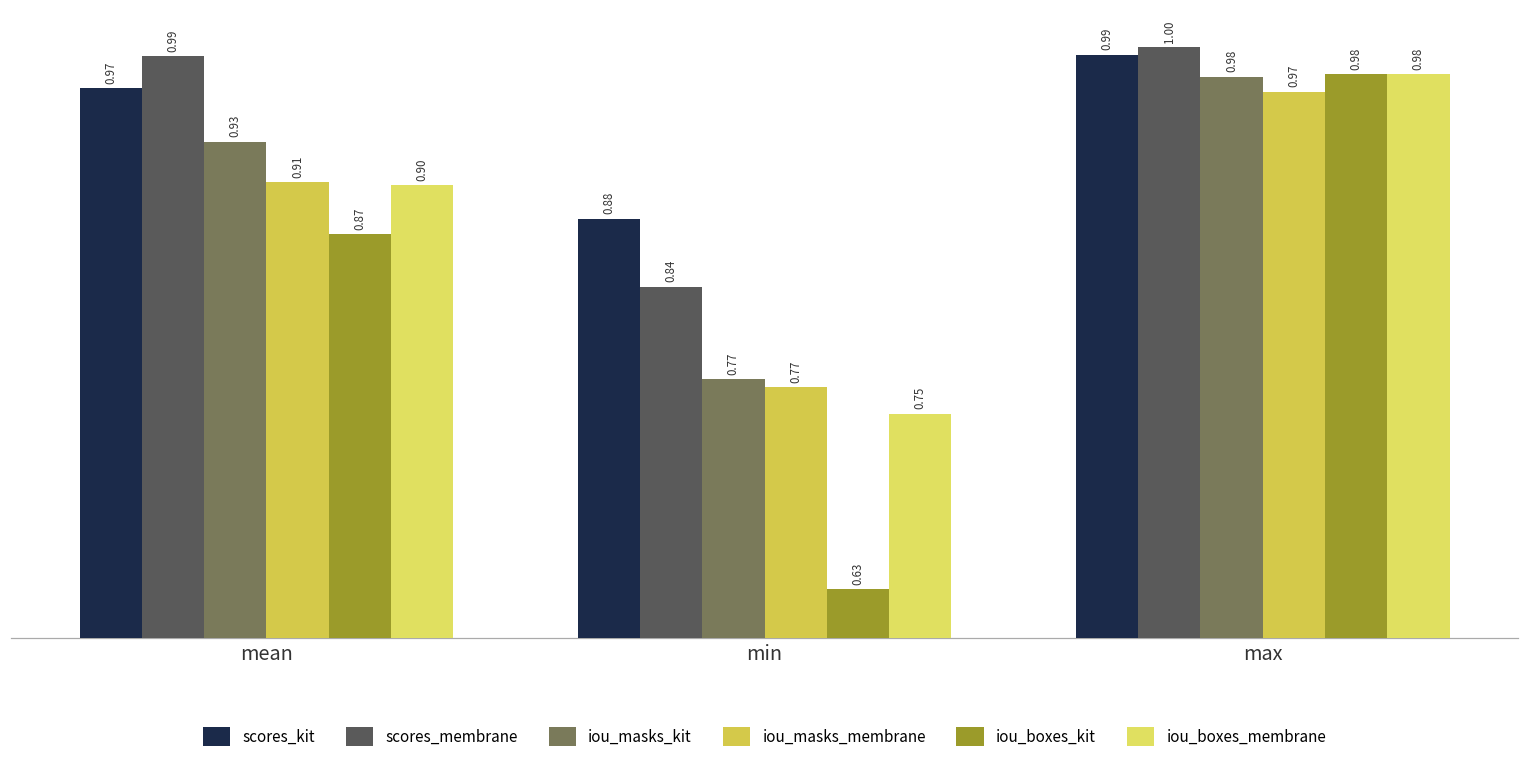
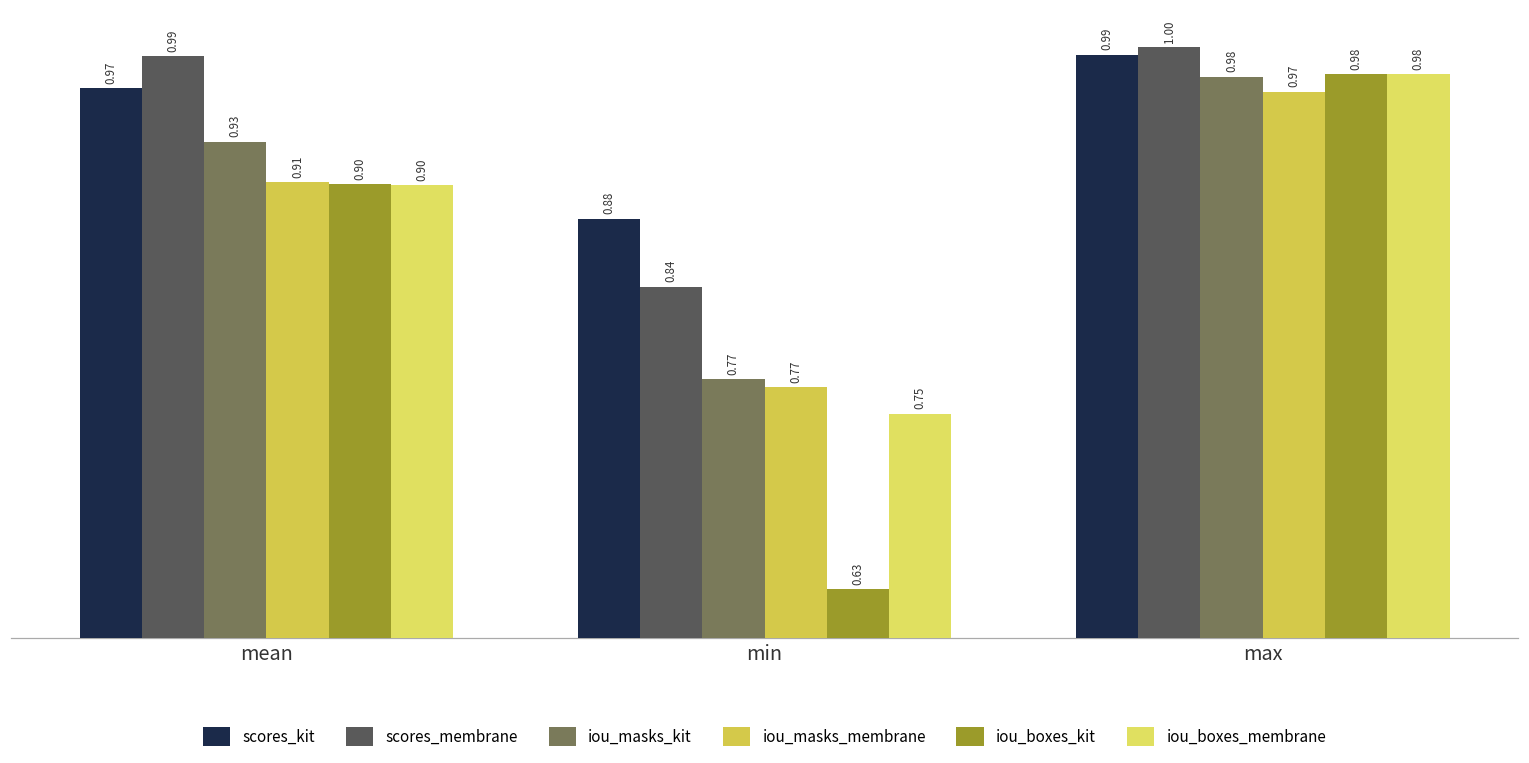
  {
    "scores_kit": {
      "mean": 0.97,
      "min": 0.88,
      "max": 0.99
    },
    "iou_boxes_kit": {
-     "mean": 0.87,
+     "mean": 0.90,
      "min": 0.63,
      "max": 0.98
    }
  }
